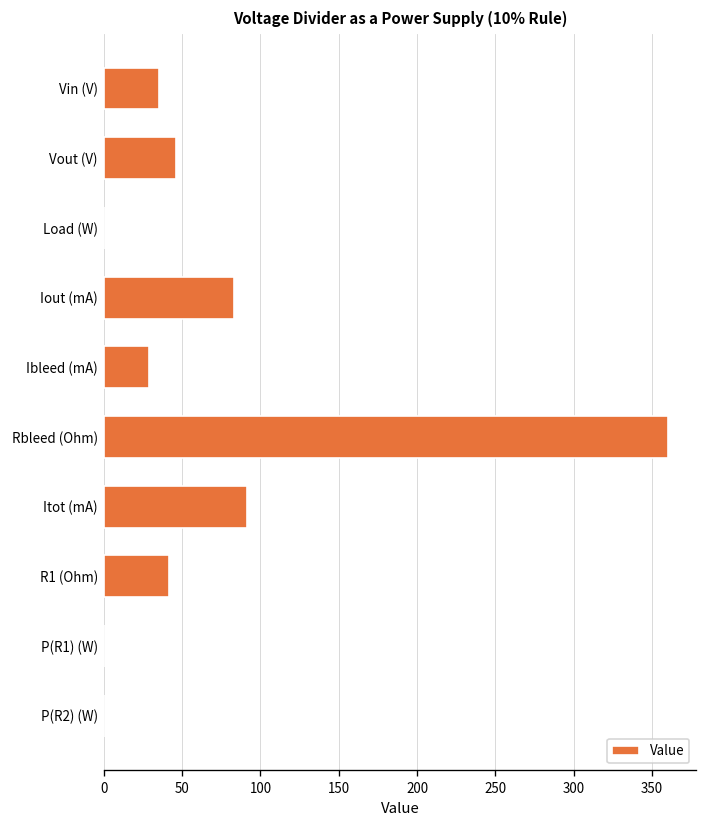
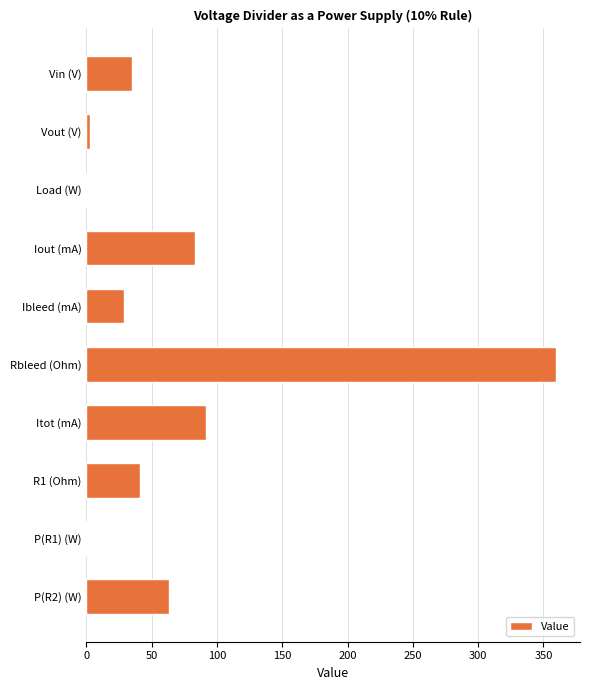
  {
    "Vin (V)": 35,
-   "Vout (V)": 46,
+   "Vout (V)": 3,
    "Iout (mA)": 83,
    "Ibleed (mA)": 29,
    "Rbleed (Ohm)": 360,
    "Itot (mA)": 92,
    "R1 (Ohm)": 41,
-   "P(R2) (W)": 0
+   "P(R2) (W)": 63
  }
